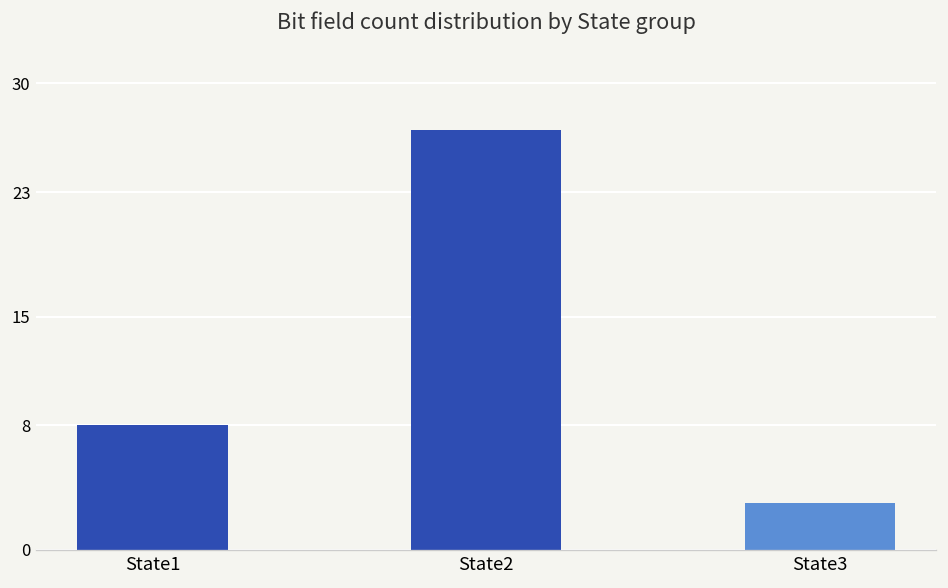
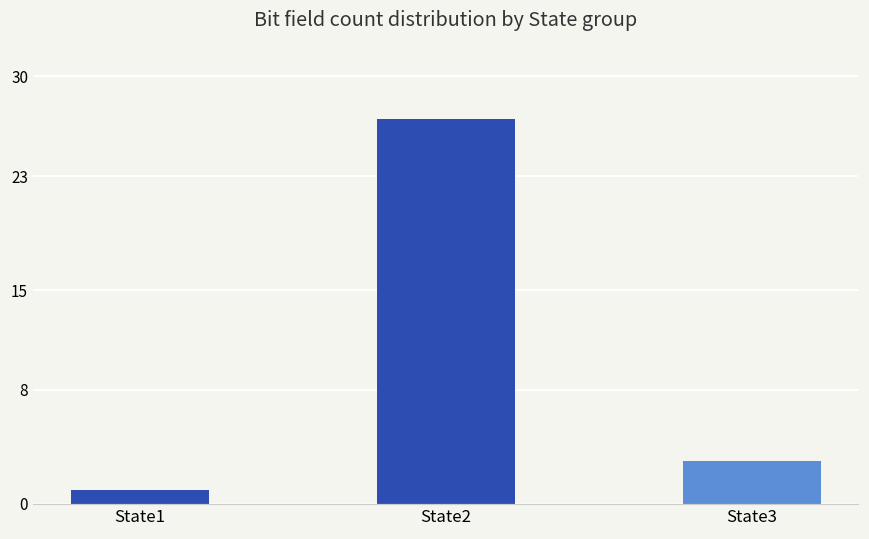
  {
-   "State1": 8,
+   "State1": 1,
    "State2": 27,
    "State3": 3
  }
